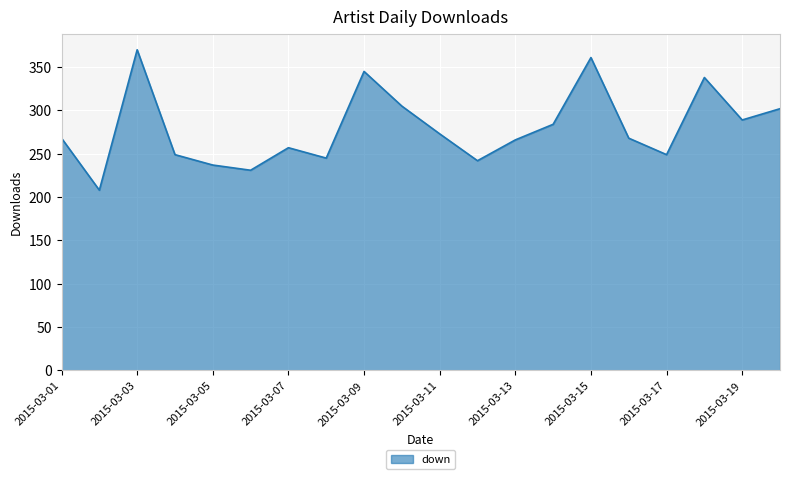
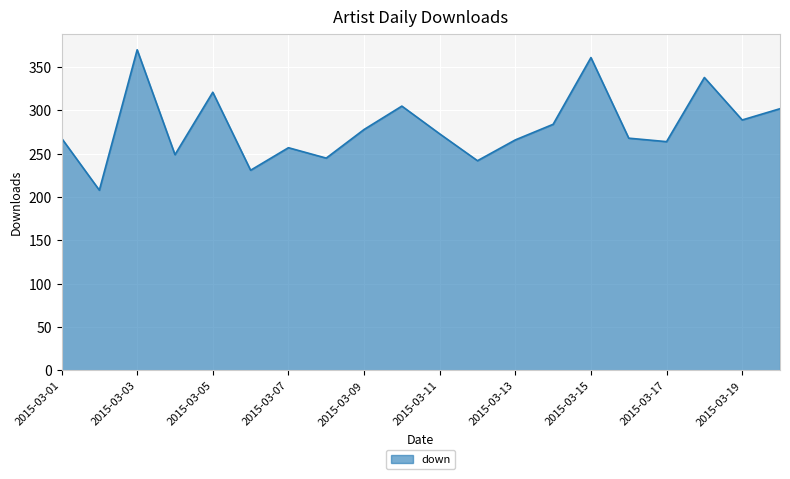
  {
    "2015-03-01": 270,
    "2015-03-03": 370,
-   "2015-03-05": 240,
+   "2015-03-05": 320,
    "2015-03-07": 260,
-   "2015-03-09": 350,
+   "2015-03-09": 280,
    "2015-03-11": 270,
    "2015-03-13": 270,
    "2015-03-15": 360,
-   "2015-03-17": 250,
+   "2015-03-17": 260,
    "2015-03-19": 290
  }
